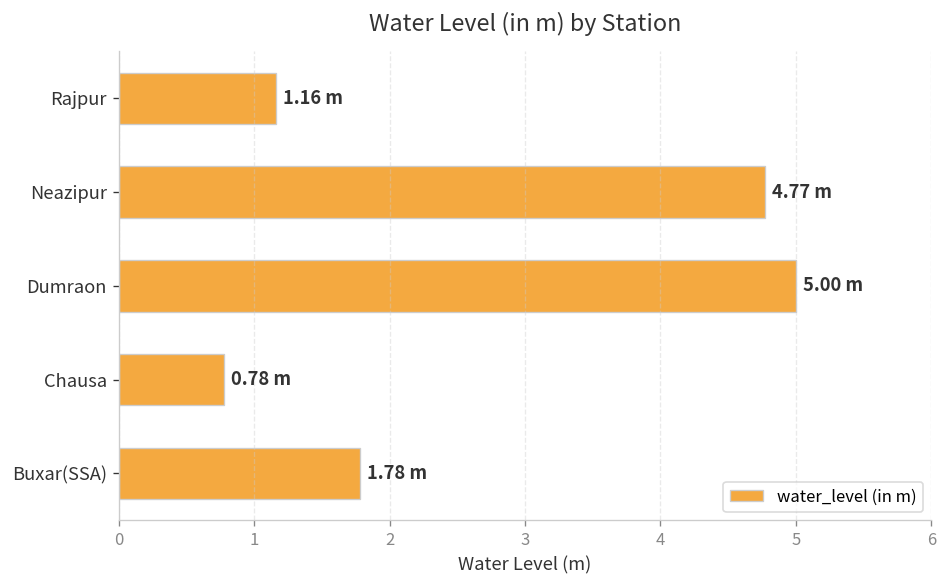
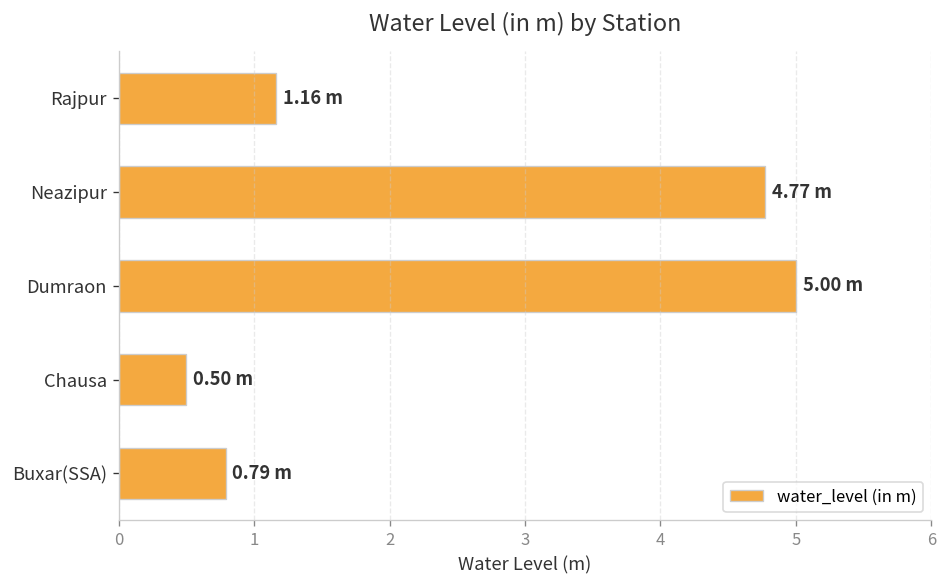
  {
    "Rajpur": 1.16,
    "Neazipur": 4.77,
    "Dumraon": 5.00,
-   "Chausa": 0.78,
-   "Buxar(SSA)": 1.78
+   "Chausa": 0.50,
+   "Buxar(SSA)": 0.79
  }
